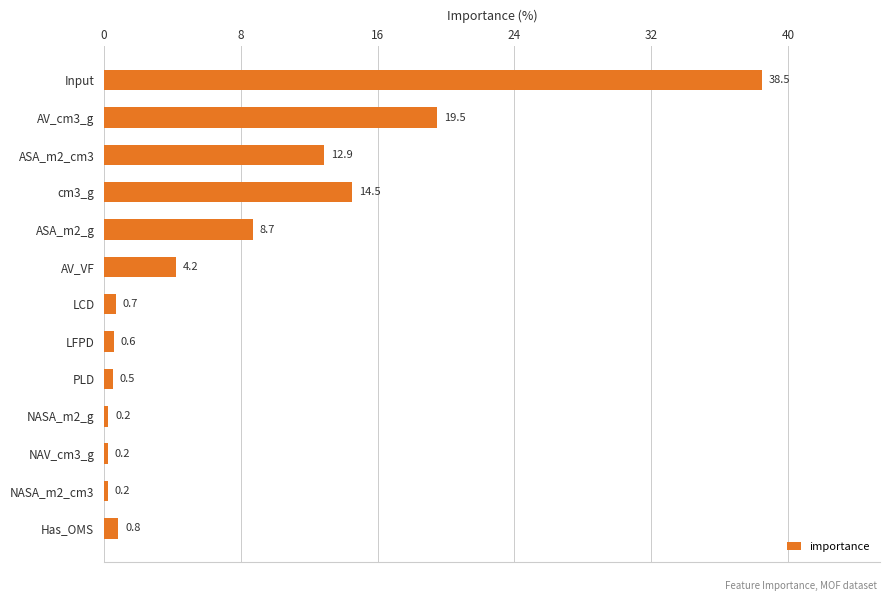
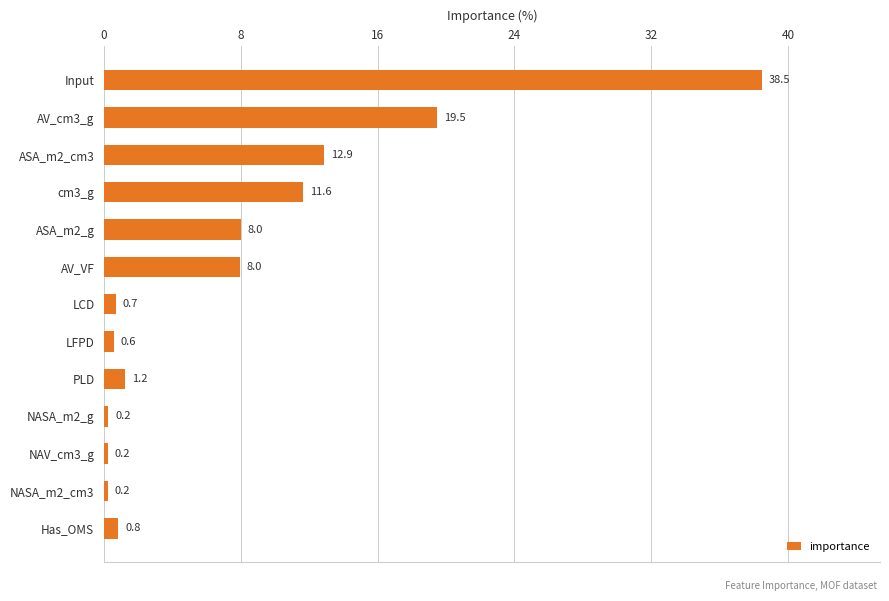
  {
    "Input": 38.5,
    "AV_cm3_g": 19.5,
    "ASA_m2_cm3": 12.9,
-   "cm3_g": 14.5,
-   "ASA_m2_g": 8.7,
-   "AV_VF": 4.2,
+   "cm3_g": 11.6,
+   "ASA_m2_g": 8.0,
+   "AV_VF": 8.0,
    "LCD": 0.7,
    "LFPD": 0.6,
-   "PLD": 0.5,
+   "PLD": 1.2,
    "NASA_m2_g": 0.2,
    "NAV_cm3_g": 0.2,
    "NASA_m2_cm3": 0.2,
    "Has_OMS": 0.8
  }
